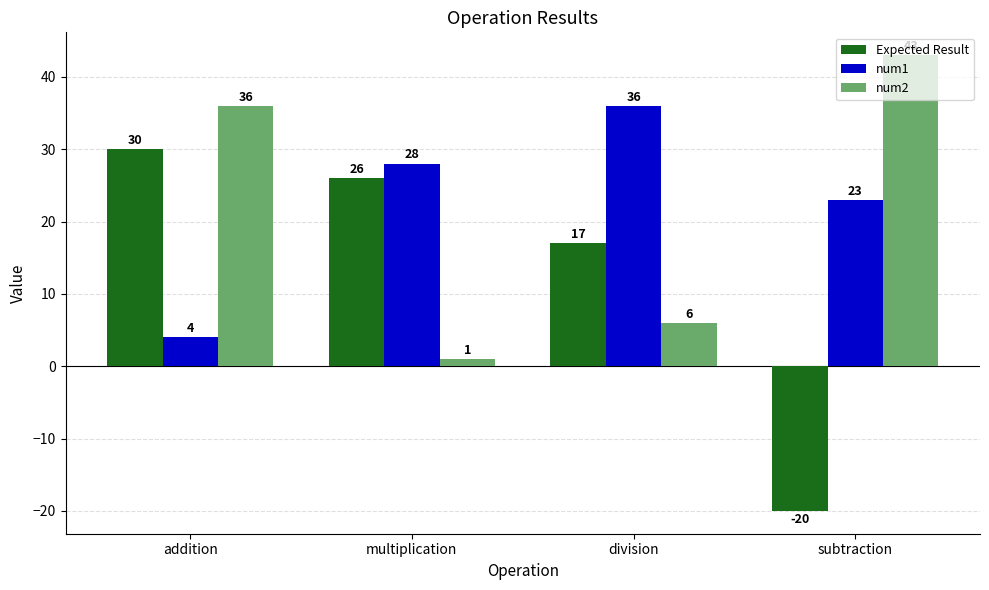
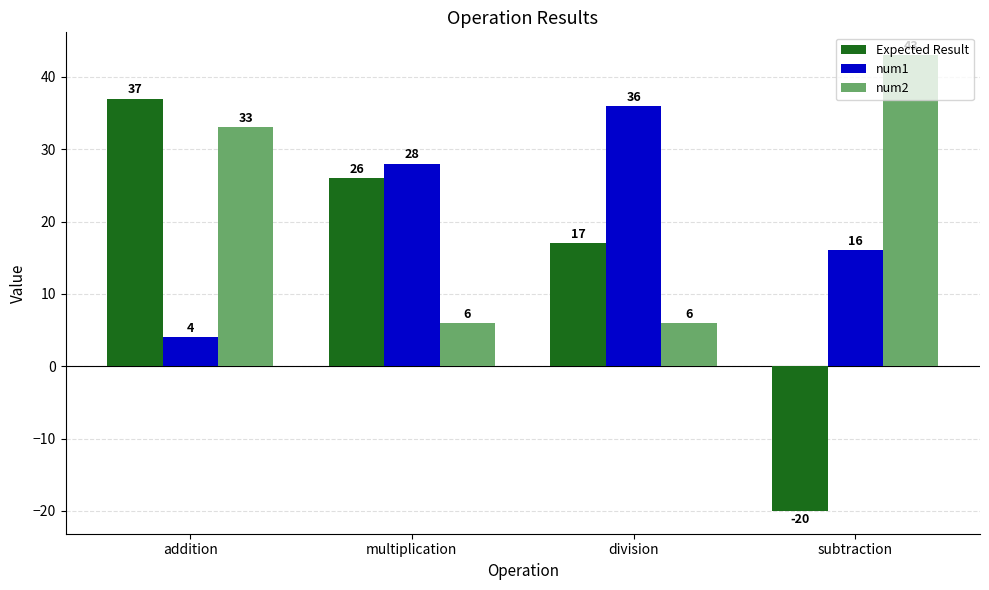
  {
    "Expected Result": {
-     "addition": 30,
+     "addition": 37,
      "multiplication": 26,
      "division": 17,
      "subtraction": -20
    },
    "num1": {
      "addition": 4,
      "multiplication": 28,
      "division": 36,
-     "subtraction": 23
+     "subtraction": 16
    },
    "num2": {
-     "addition": 36,
-     "multiplication": 1,
+     "addition": 33,
+     "multiplication": 6,
      "division": 6
    }
  }
